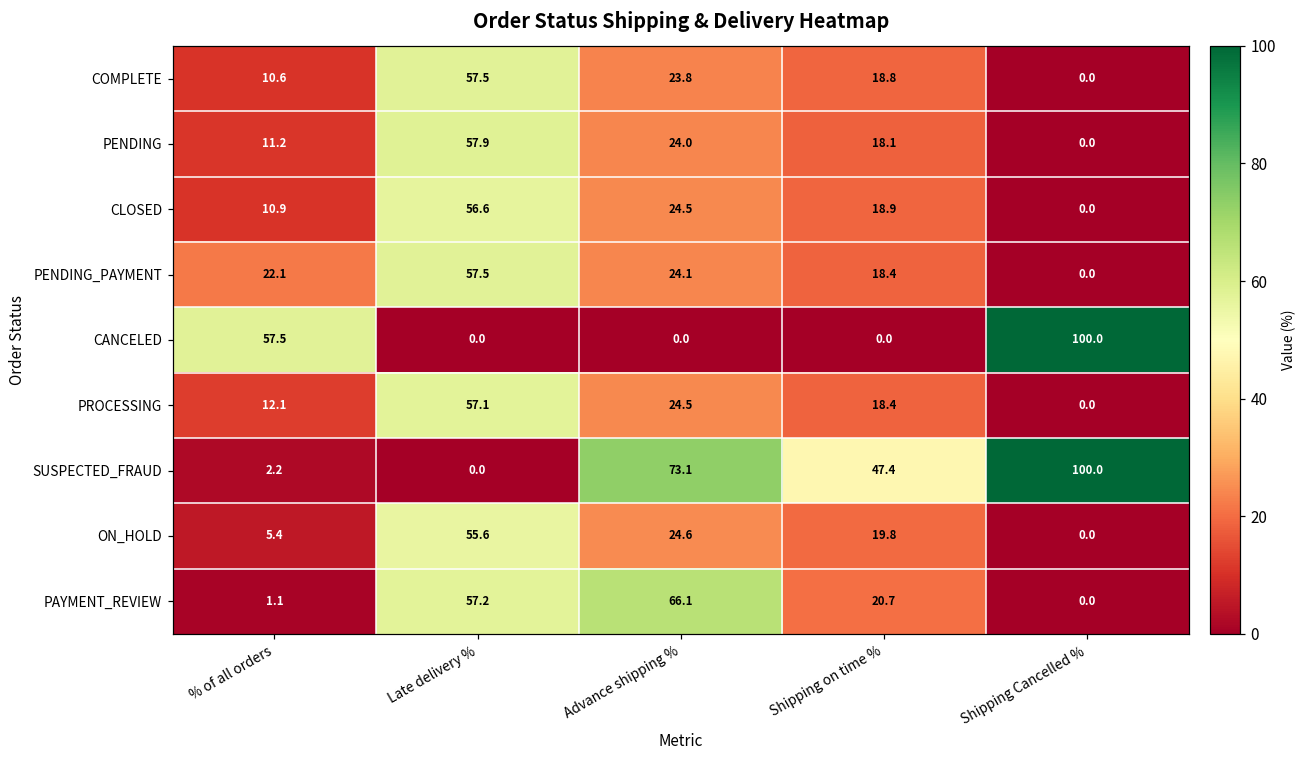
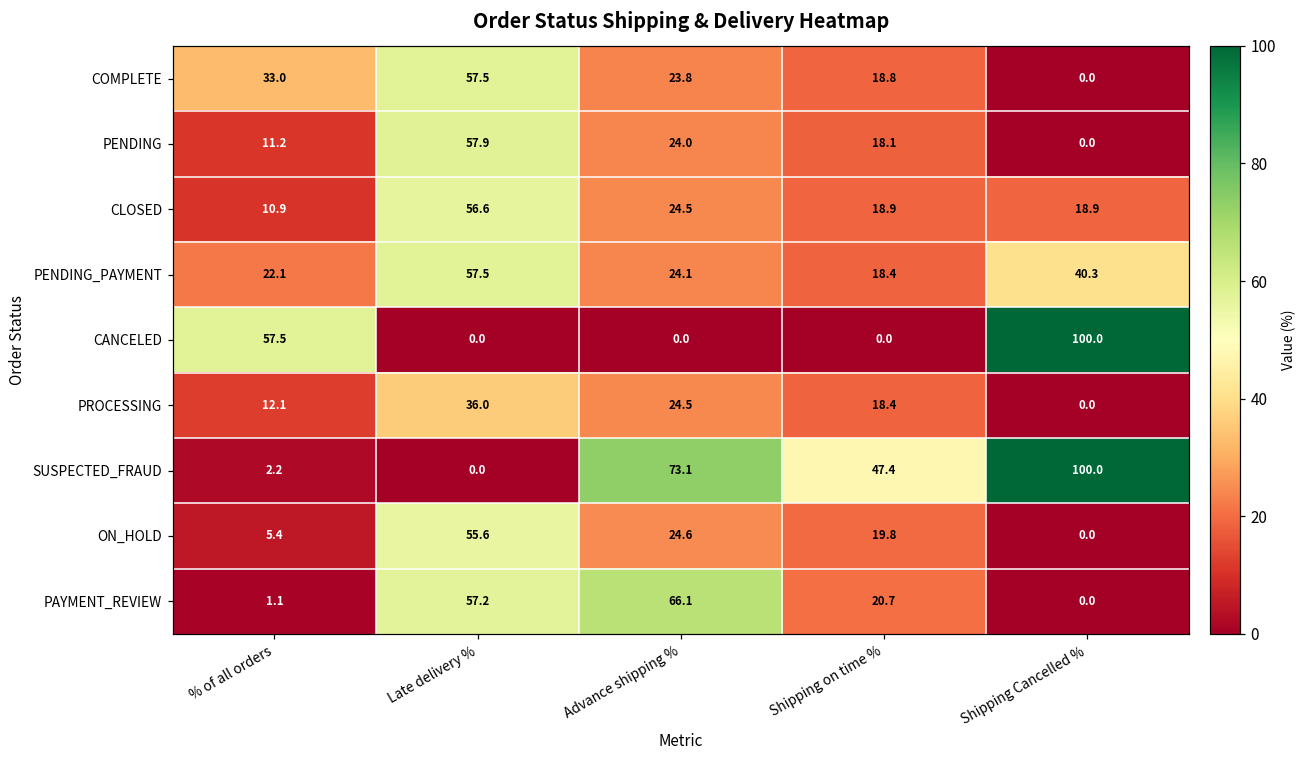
  {
    "COMPLETE": {
-     "% of all orders": 10.6,
+     "% of all orders": 33.0,
      "Late delivery %": 57.5,
      "Advance shipping %": 23.8,
      "Shipping on time %": 18.8,
      "Shipping Cancelled %": 0.0
    },
    "PENDING": {
      "% of all orders": 11.2,
      "Late delivery %": 57.9,
      "Advance shipping %": 24.0,
      "Shipping on time %": 18.1,
      "Shipping Cancelled %": 0.0
    },
    "CLOSED": {
      "% of all orders": 10.9,
      "Late delivery %": 56.6,
      "Advance shipping %": 24.5,
      "Shipping on time %": 18.9,
-     "Shipping Cancelled %": 0.0
+     "Shipping Cancelled %": 18.9
    },
    "PENDING_PAYMENT": {
      "% of all orders": 22.1,
      "Late delivery %": 57.5,
      "Advance shipping %": 24.1,
      "Shipping on time %": 18.4,
-     "Shipping Cancelled %": 0.0
+     "Shipping Cancelled %": 40.3
    },
    "CANCELED": {
      "% of all orders": 57.5,
      "Late delivery %": 0.0,
      "Advance shipping %": 0.0,
      "Shipping on time %": 0.0,
      "Shipping Cancelled %": 100.0
    },
    "PROCESSING": {
      "% of all orders": 12.1,
-     "Late delivery %": 57.1,
+     "Late delivery %": 36.0,
      "Advance shipping %": 24.5,
      "Shipping on time %": 18.4,
      "Shipping Cancelled %": 0.0
    },
    "SUSPECTED_FRAUD": {
      "% of all orders": 2.2,
      "Late delivery %": 0.0,
      "Advance shipping %": 73.1,
      "Shipping on time %": 47.4,
      "Shipping Cancelled %": 100.0
    },
    "ON_HOLD": {
      "% of all orders": 5.4,
      "Late delivery %": 55.6,
      "Advance shipping %": 24.6,
      "Shipping on time %": 19.8,
      "Shipping Cancelled %": 0.0
    },
    "PAYMENT_REVIEW": {
      "% of all orders": 1.1,
      "Late delivery %": 57.2,
      "Advance shipping %": 66.1,
      "Shipping on time %": 20.7,
      "Shipping Cancelled %": 0.0
    }
  }
